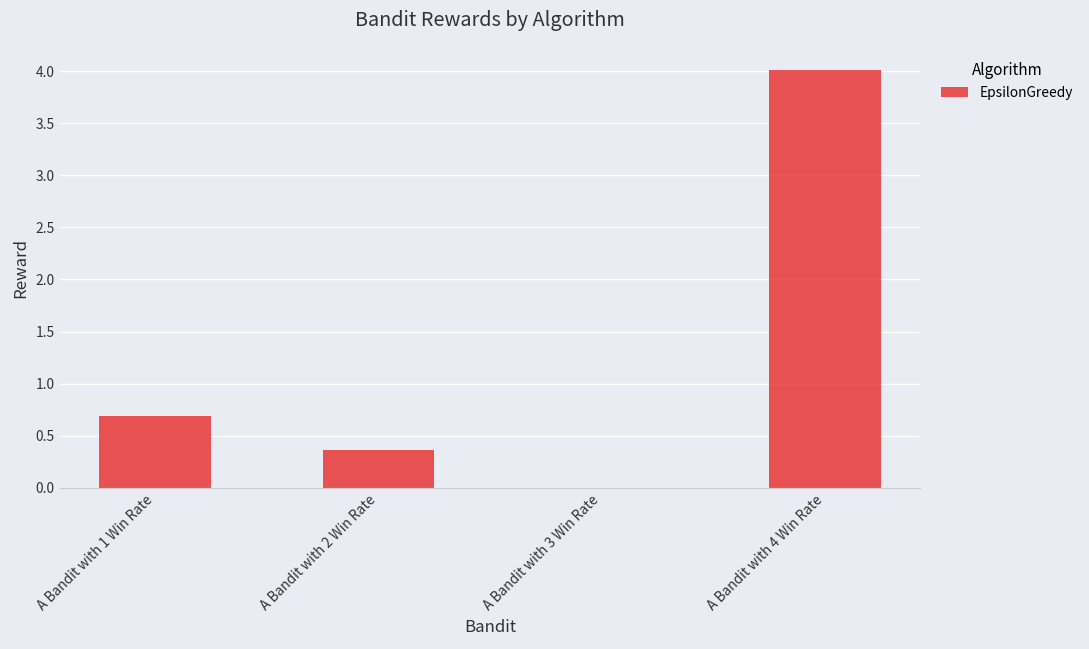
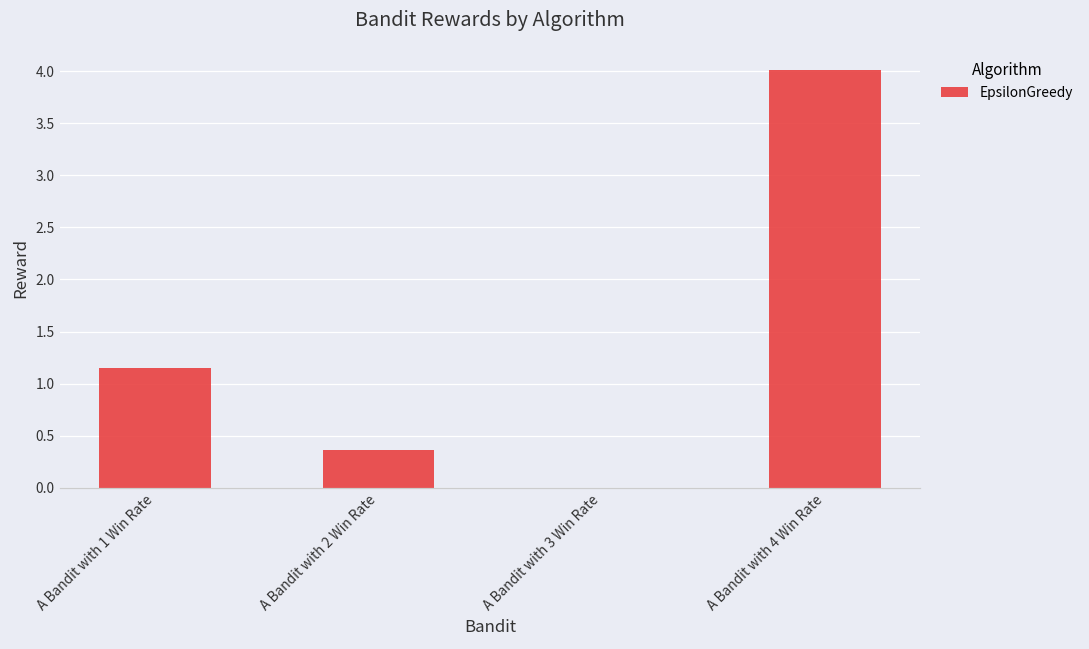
  {
-   "A Bandit with 1 Win Rate": 0.7,
+   "A Bandit with 1 Win Rate": 1.2,
    "A Bandit with 2 Win Rate": 0.4,
    "A Bandit with 3 Win Rate": 0.0,
    "A Bandit with 4 Win Rate": 4.0
  }
